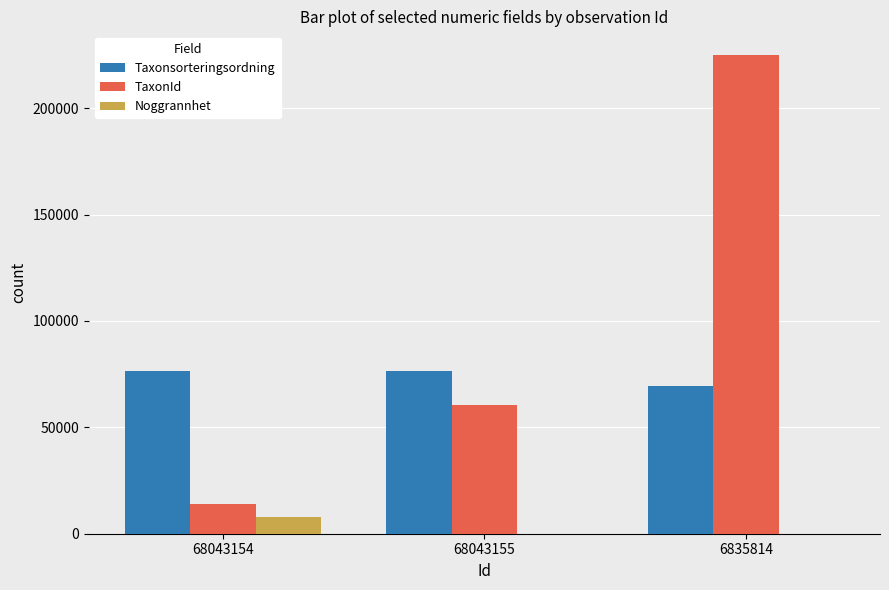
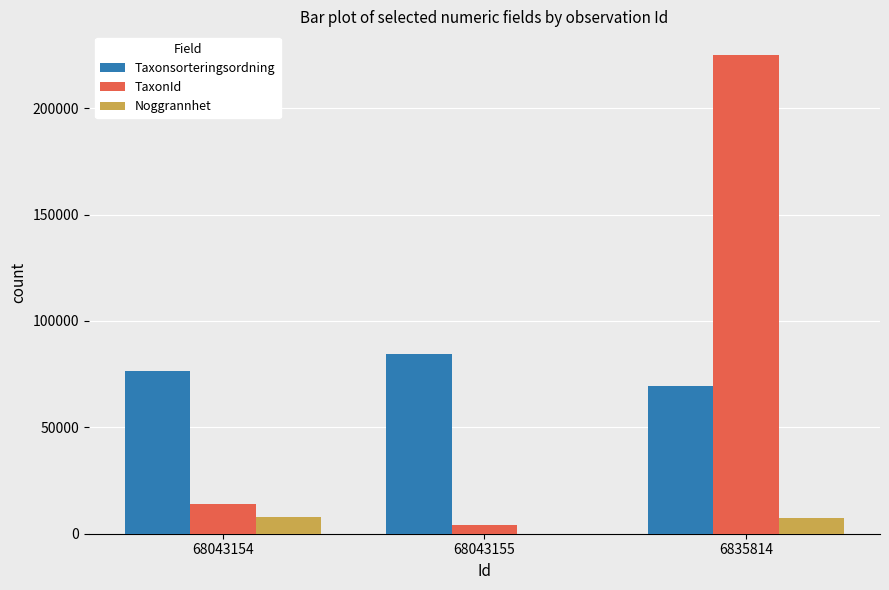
  {
    "Taxonsorteringsordning": {
      "68043154": 77000,
-     "68043155": 77000,
+     "68043155": 85000,
      "6835814": 70000
    },
    "TaxonId": {
      "68043154": 14000,
-     "68043155": 60000,
+     "68043155": 4000,
      "6835814": 225000
    },
    "Noggrannhet": {
      "68043154": 8000,
-     "6835814": 0
+     "6835814": 7000
    }
  }
